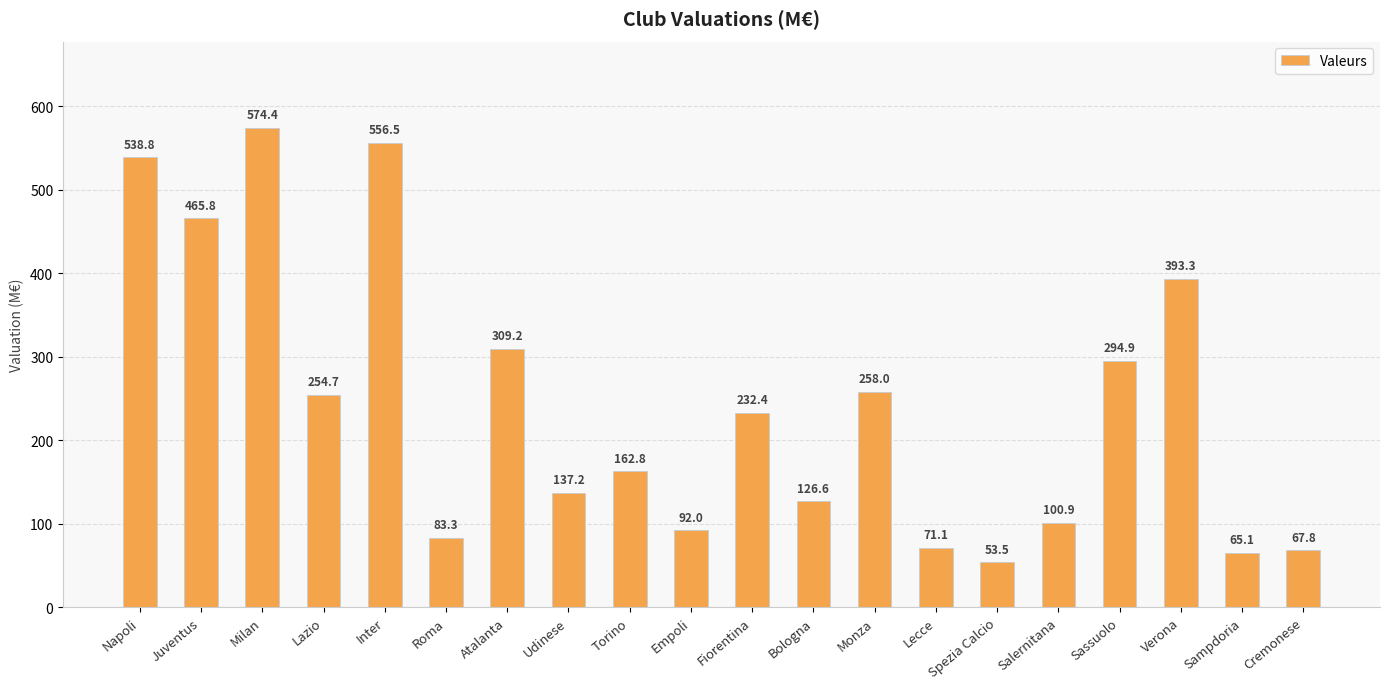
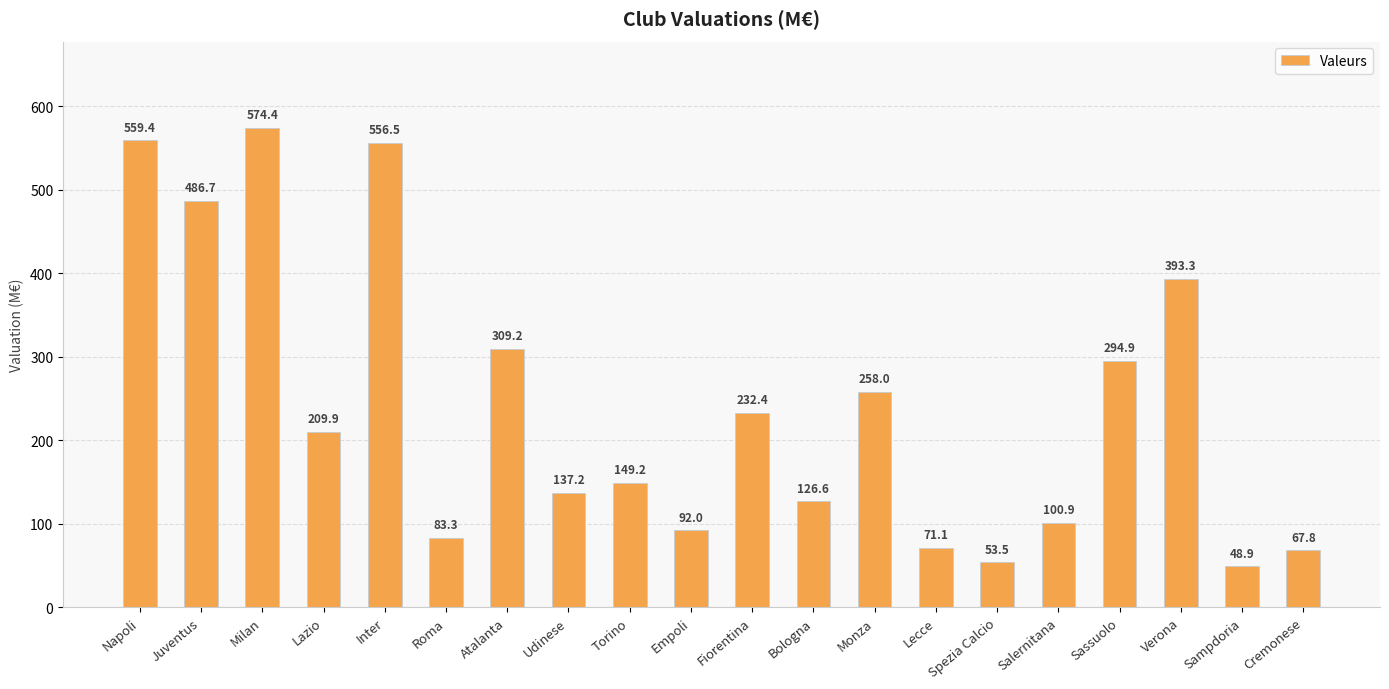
  {
-   "Napoli": 538.8,
-   "Juventus": 465.8,
+   "Napoli": 559.4,
+   "Juventus": 486.7,
    "Milan": 574.4,
-   "Lazio": 254.7,
+   "Lazio": 209.9,
    "Inter": 556.5,
    "Roma": 83.3,
    "Atalanta": 309.2,
    "Udinese": 137.2,
-   "Torino": 162.8,
+   "Torino": 149.2,
    "Empoli": 92.0,
    "Fiorentina": 232.4,
    "Bologna": 126.6,
    "Monza": 258.0,
    "Lecce": 71.1,
    "Spezia Calcio": 53.5,
    "Salernitana": 100.9,
    "Sassuolo": 294.9,
    "Verona": 393.3,
-   "Sampdoria": 65.1,
+   "Sampdoria": 48.9,
    "Cremonese": 67.8
  }
